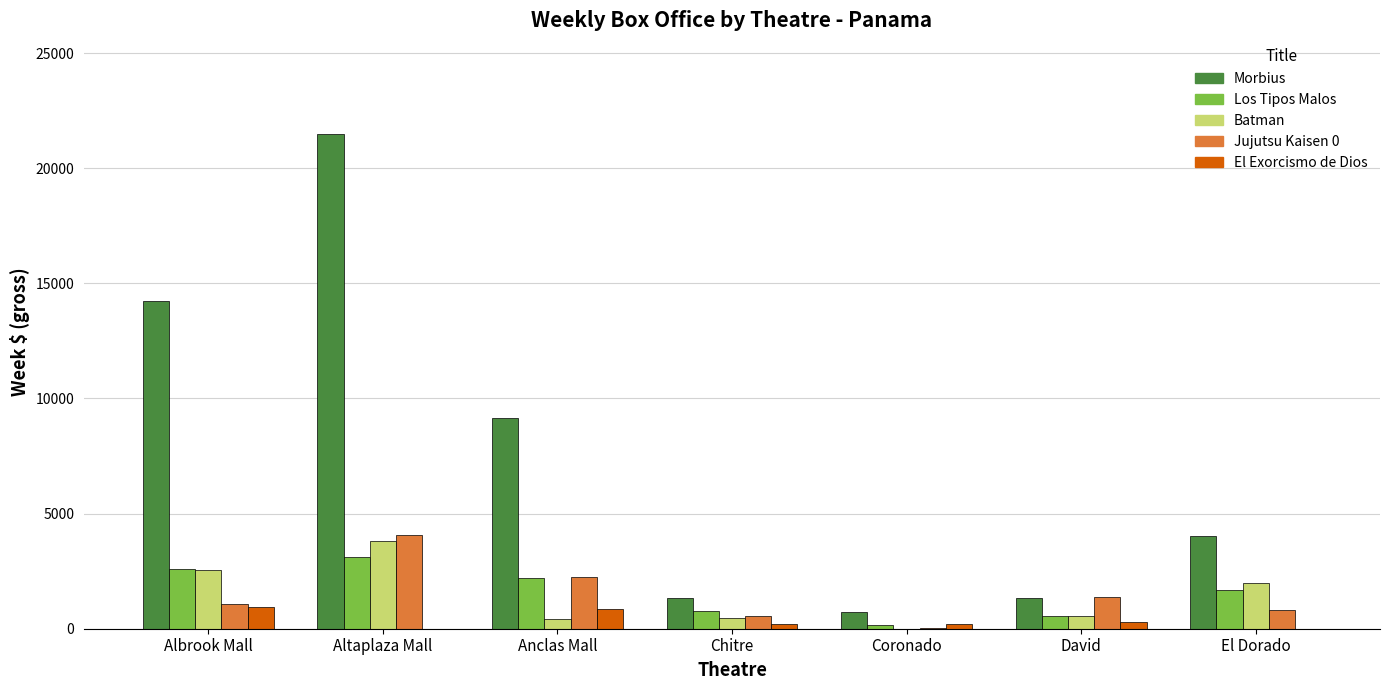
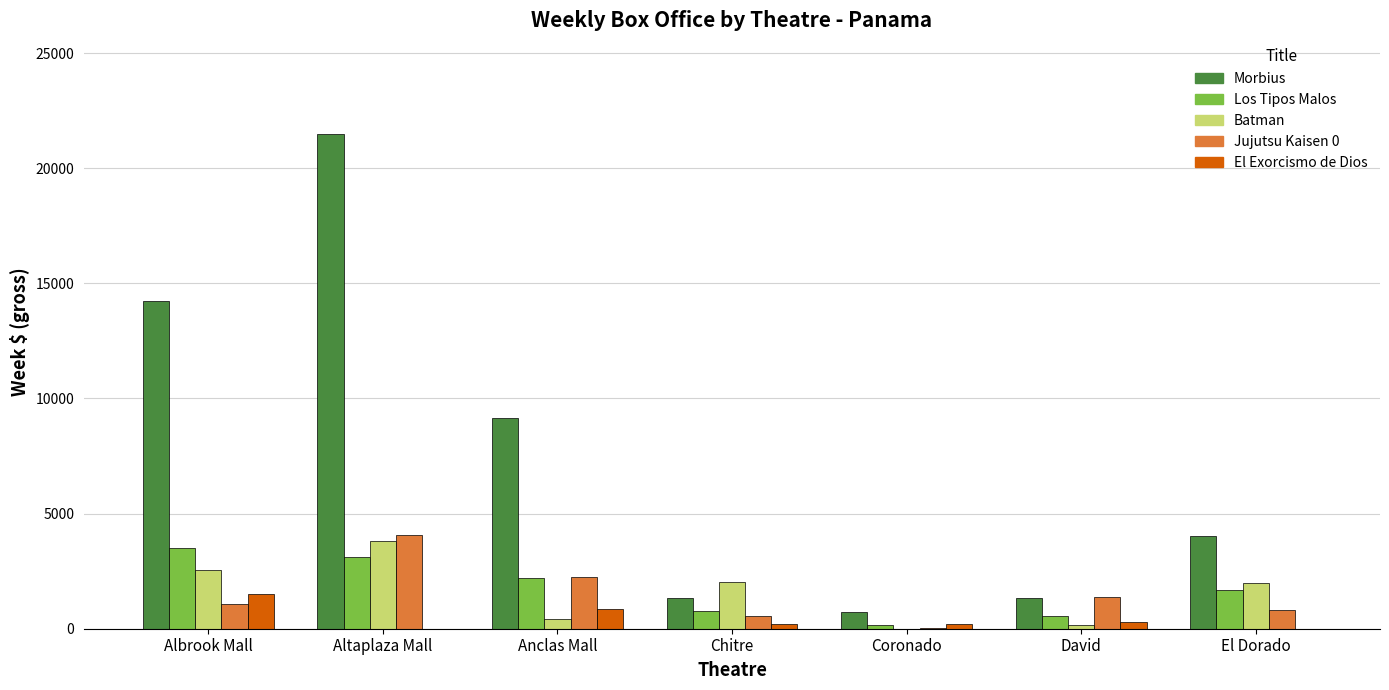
  {
    "Morbius": {
      "Albrook Mall": 14200,
      "Altaplaza Mall": 21500,
      "Anclas Mall": 9200,
      "Chitre": 1300,
      "Coronado": 700,
      "David": 1300,
      "El Dorado": 4000
    },
    "Los Tipos Malos": {
-     "Albrook Mall": 2600,
+     "Albrook Mall": 3500,
      "Altaplaza Mall": 3100,
      "Anclas Mall": 2200,
      "Chitre": 800,
      "Coronado": 200,
      "David": 500,
      "El Dorado": 1700
    },
    "Batman": {
      "Albrook Mall": 2600,
      "Altaplaza Mall": 3800,
      "Anclas Mall": 400,
-     "Chitre": 500,
+     "Chitre": 2000,
      "Coronado": 0,
-     "David": 600,
+     "David": 200,
      "El Dorado": 2000
    },
    "Jujutsu Kaisen 0": {
      "Albrook Mall": 1100,
      "Altaplaza Mall": 4100,
      "Anclas Mall": 2300,
      "Chitre": 600,
      "David": 1400,
      "El Dorado": 800
    },
    "El Exorcismo de Dios": {
-     "Albrook Mall": 900,
+     "Albrook Mall": 1500,
      "Altaplaza Mall": 0,
      "Anclas Mall": 900,
      "Chitre": 200,
      "Coronado": 200,
      "David": 300,
      "El Dorado": 0
    }
  }
